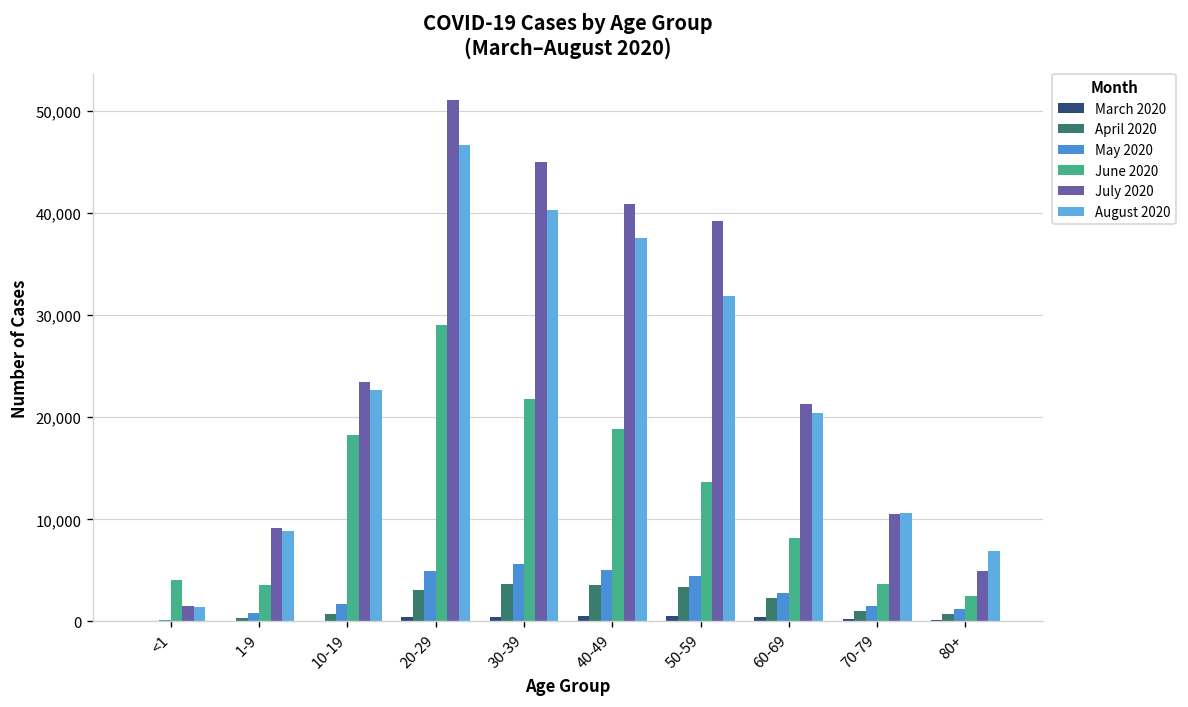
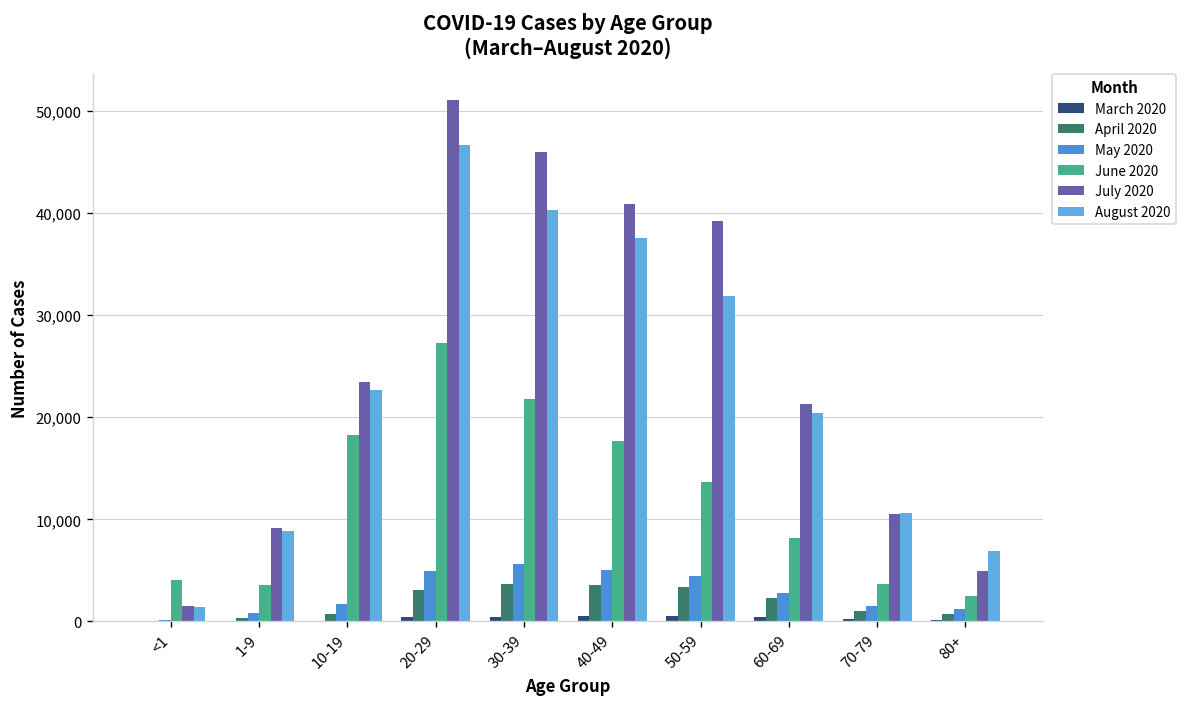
  {
    "June 2020": {
      "<1": "4,000",
      "1-9": "4,000",
      "10-19": "18,000",
-     "20-29": "29,000",
+     "20-29": "27,000",
      "30-39": "22,000",
-     "40-49": "19,000",
+     "40-49": "18,000",
      "50-59": "14,000",
      "60-69": "8,000",
      "70-79": "4,000",
      "80+": "3,000"
    },
    "July 2020": {
      "<1": "2,000",
      "1-9": "9,000",
      "10-19": "23,000",
      "20-29": "51,000",
-     "30-39": "45,000",
+     "30-39": "46,000",
      "40-49": "41,000",
      "50-59": "39,000",
      "60-69": "21,000",
      "70-79": "11,000",
      "80+": "5,000"
    }
  }
